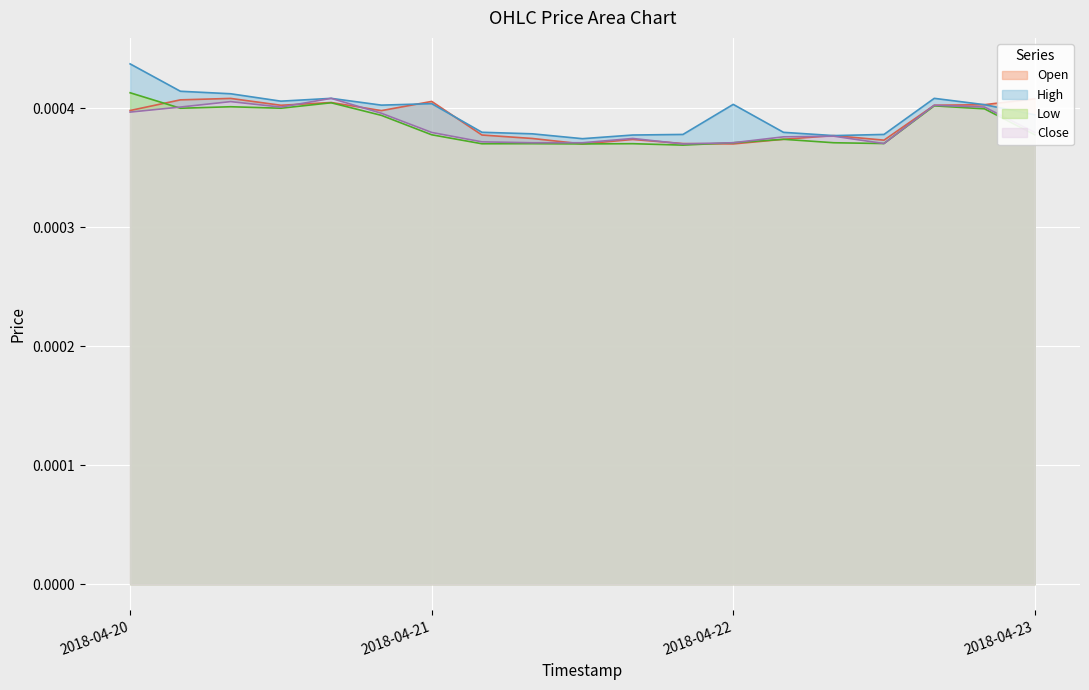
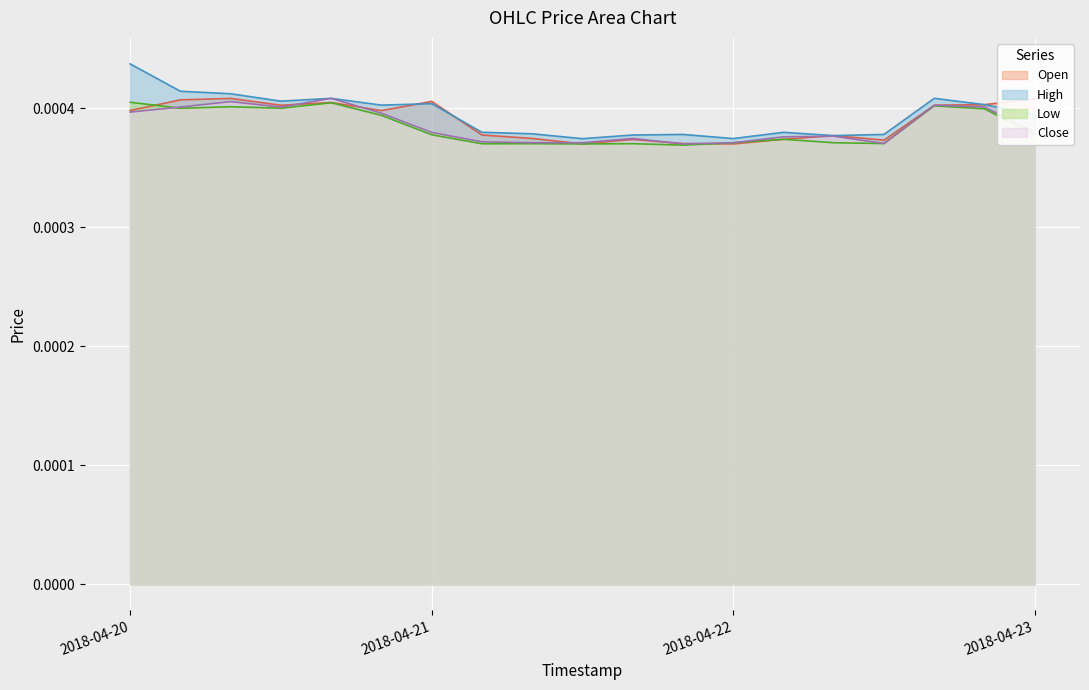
  {
    "High": {
      "2018-04-20": 0.000437,
-     "2018-04-22": 0.000403
+     "2018-04-22": 0.000375
    },
    "Low": {
-     "2018-04-20": 0.000413
+     "2018-04-20": 0.000405
    }
  }
